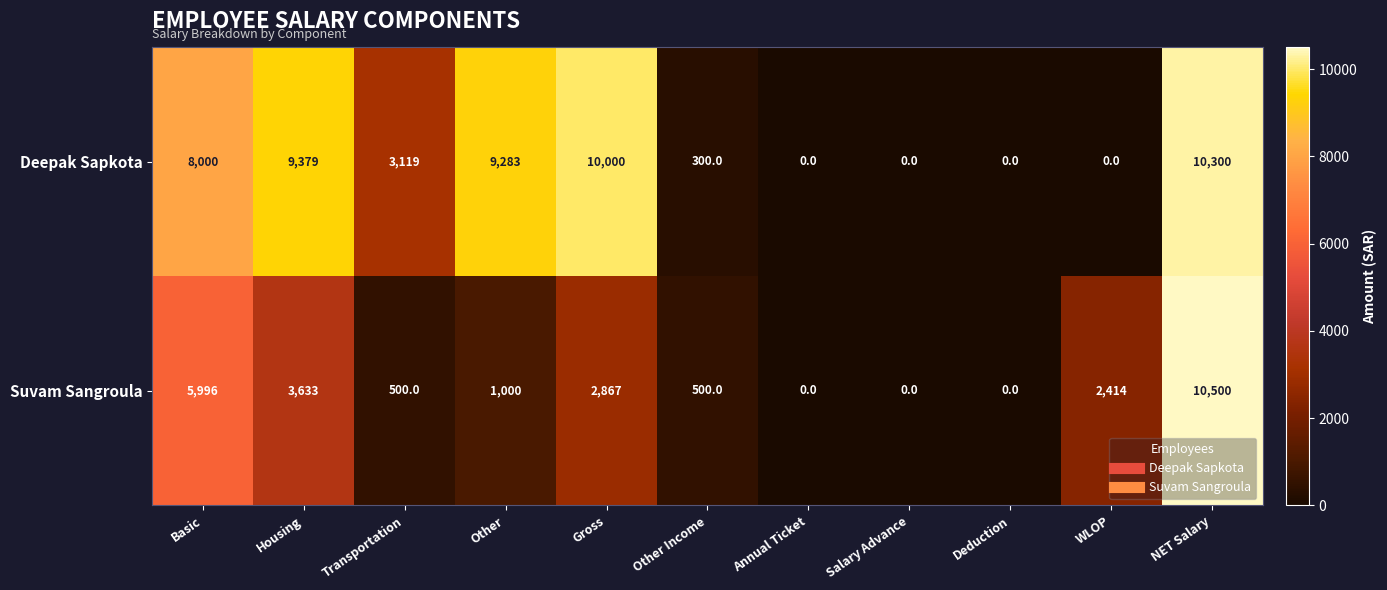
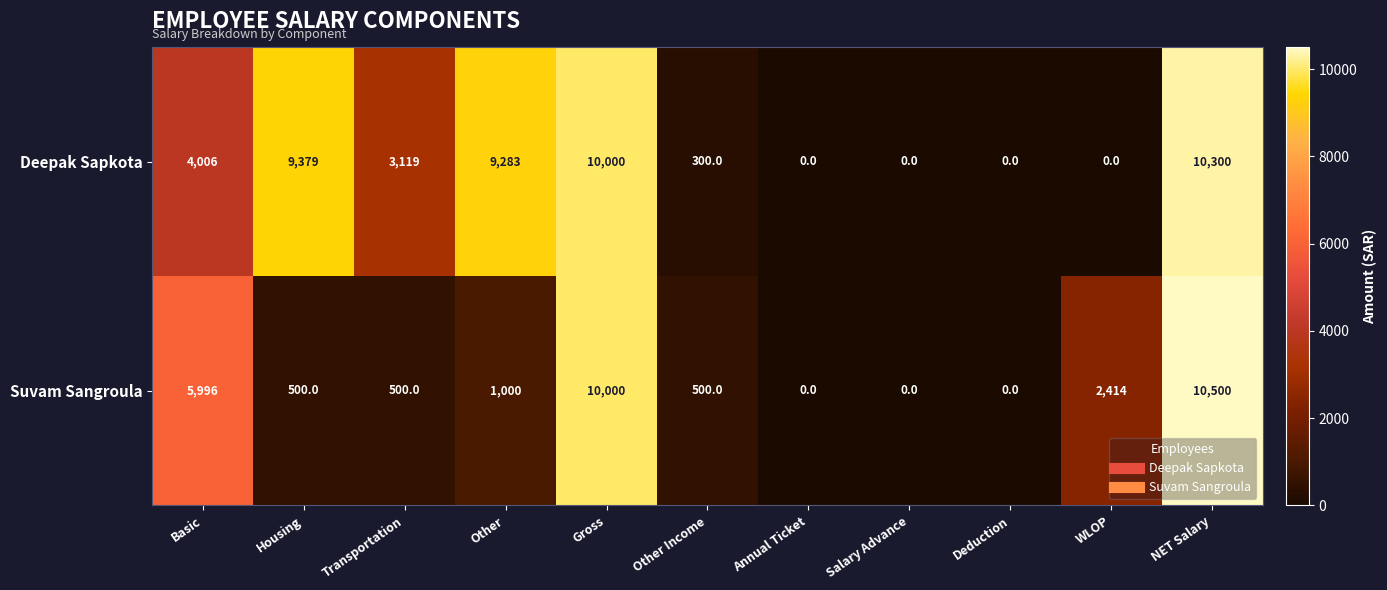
  {
    "Deepak Sapkota": {
-     "Basic": "8,000",
+     "Basic": "4,006",
      "Housing": "9,379",
      "Transportation": "3,119",
      "Other": "9,283",
      "Gross": "10,000",
      "Other Income": "300.0",
      "Annual Ticket": "0.0",
      "Salary Advance": "0.0",
      "Deduction": "0.0",
      "WLOP": "0.0",
      "NET Salary": "10,300"
    },
    "Suvam Sangroula": {
      "Basic": "5,996",
-     "Housing": "3,633",
+     "Housing": "500.0",
      "Transportation": "500.0",
      "Other": "1,000",
-     "Gross": "2,867",
+     "Gross": "10,000",
      "Other Income": "500.0",
      "Annual Ticket": "0.0",
      "Salary Advance": "0.0",
      "Deduction": "0.0",
      "WLOP": "2,414",
      "NET Salary": "10,500"
    }
  }
